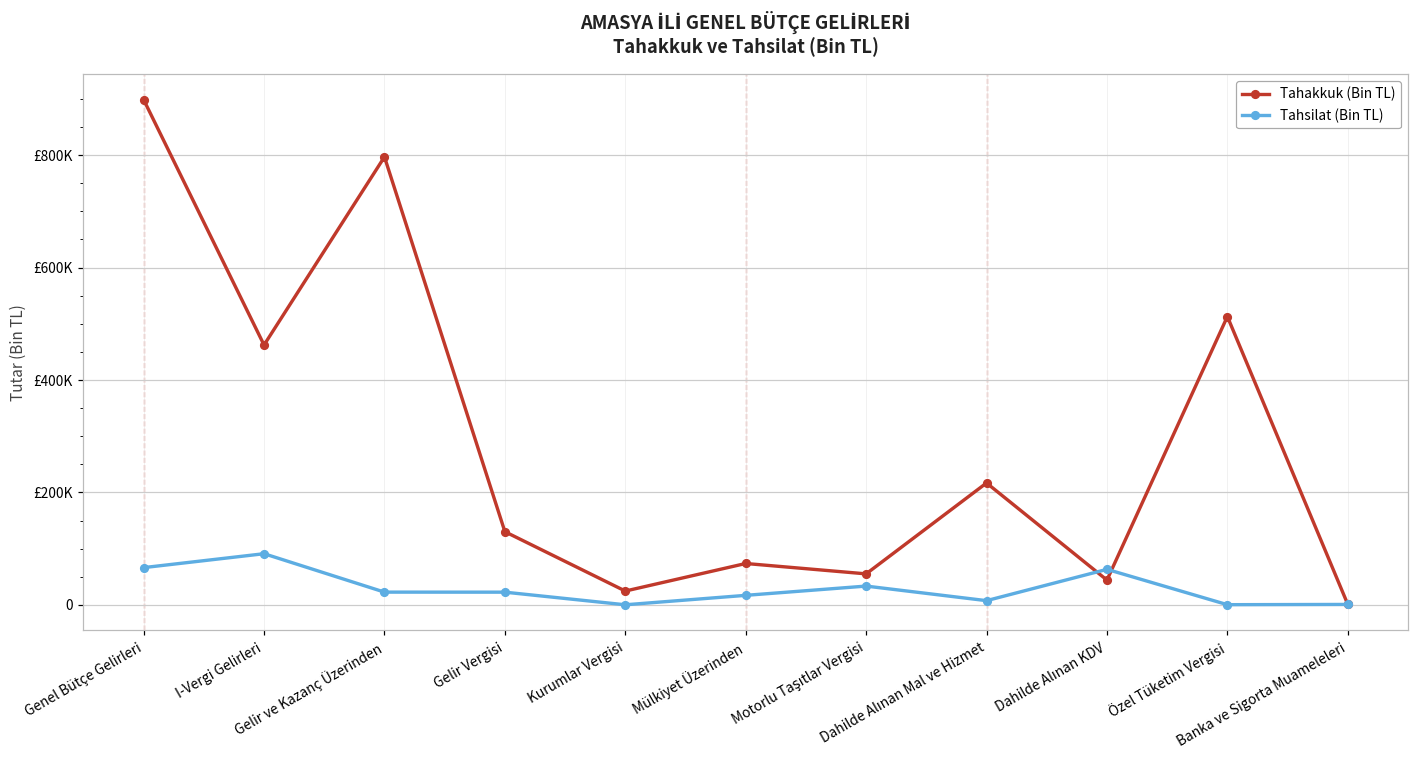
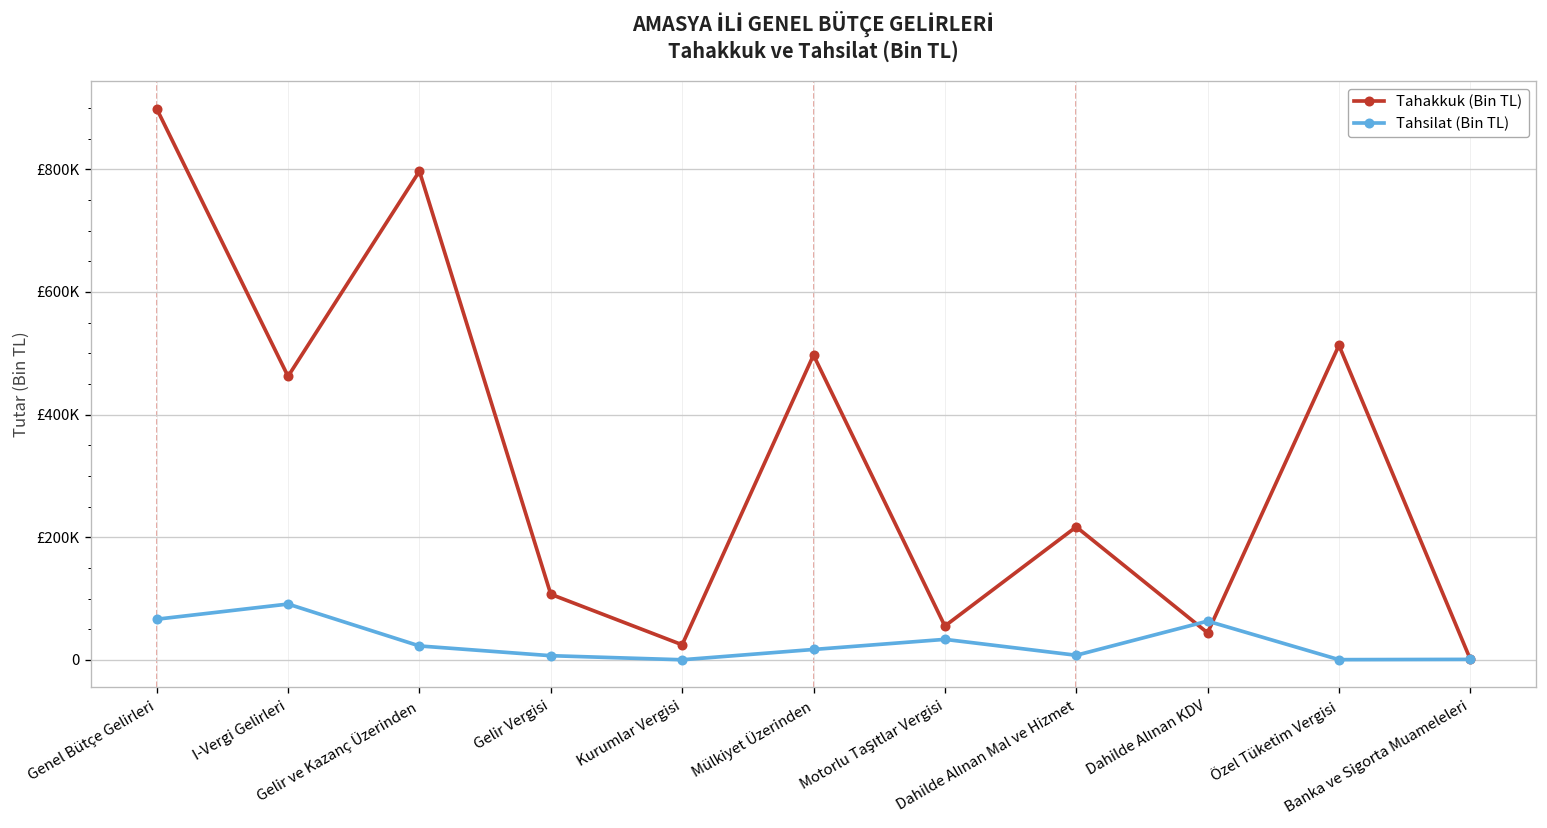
  {
    "Tahakkuk (Bin TL)": {
      "Genel Bütçe Gelirleri": "£900000",
      "I-Vergi Gelirleri": "£460000",
      "Gelir ve Kazanç Üzerinden": "£800000",
-     "Gelir Vergisi": "£130000",
+     "Gelir Vergisi": "£110000",
      "Kurumlar Vergisi": "£20000",
-     "Mülkiyet Üzerinden": "£70000",
+     "Mülkiyet Üzerinden": "£500000",
      "Motorlu Taşıtlar Vergisi": "£60000",
      "Dahilde Alınan Mal ve Hizmet": "£220000",
      "Dahilde Alınan KDV": "£40000",
      "Özel Tüketim Vergisi": "£510000"
    },
    "Tahsilat (Bin TL)": {
      "Genel Bütçe Gelirleri": "£70000",
      "I-Vergi Gelirleri": "£90000",
      "Gelir ve Kazanç Üzerinden": "£20000",
-     "Gelir Vergisi": "£20000",
+     "Gelir Vergisi": "£10000",
      "Kurumlar Vergisi": "£0",
      "Mülkiyet Üzerinden": "£20000",
      "Motorlu Taşıtlar Vergisi": "£30000",
      "Dahilde Alınan Mal ve Hizmet": "£10000",
      "Dahilde Alınan KDV": "£60000",
      "Özel Tüketim Vergisi": "£0"
    }
  }
